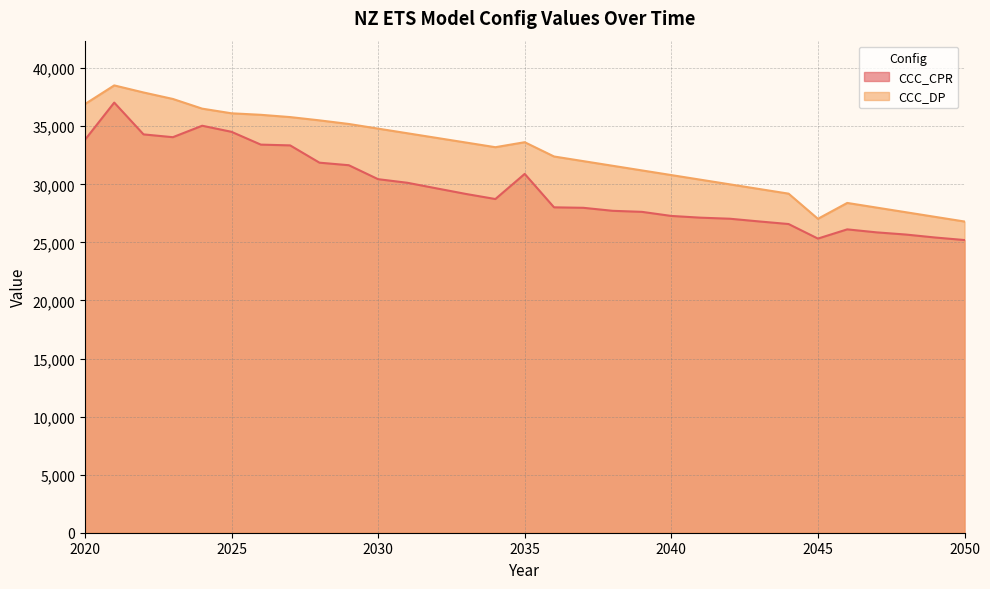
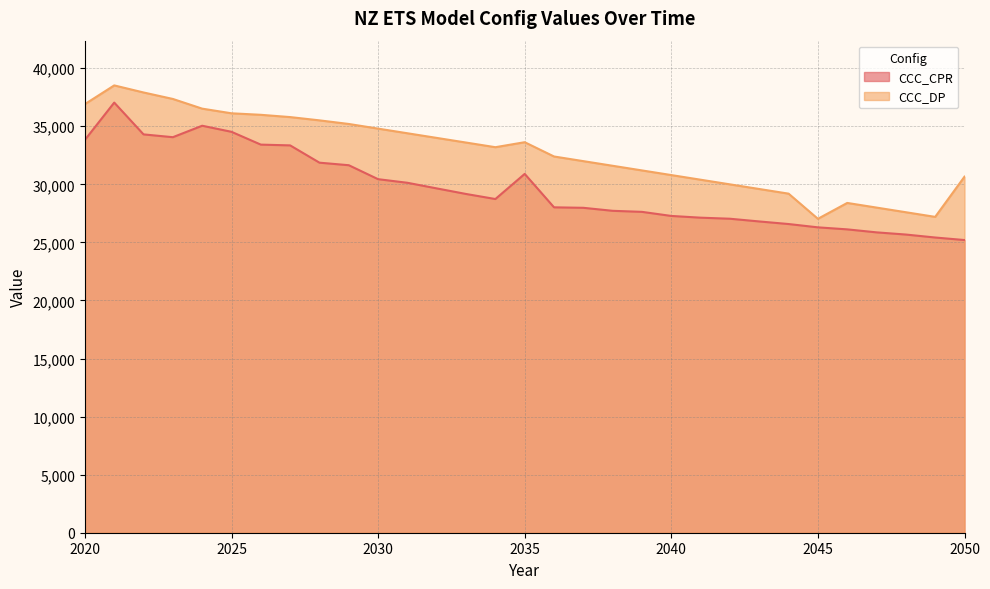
  {
    "CCC_CPR": {
      "2020": "33,800",
      "2025": "34,500",
      "2030": "30,400",
      "2035": "30,900",
      "2040": "27,300",
-     "2045": "25,300",
+     "2045": "26,300",
      "2050": "25,200"
    },
    "CCC_DP": {
      "2020": "36,900",
      "2025": "36,100",
      "2030": "34,800",
      "2035": "33,600",
      "2040": "30,800",
      "2045": "27,000",
-     "2050": "26,800"
+     "2050": "30,700"
    }
  }
